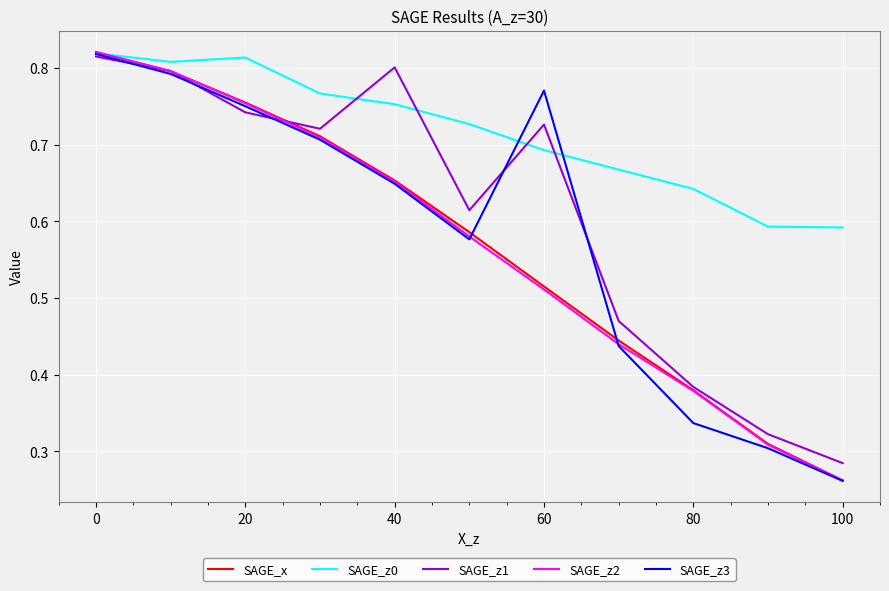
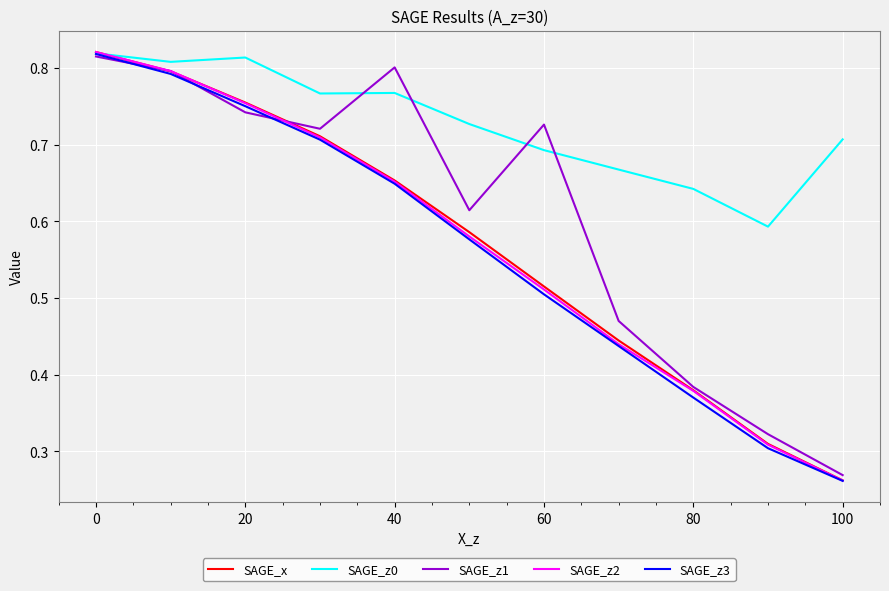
  {
    "SAGE_x": {
      "60": 0.52
    },
    "SAGE_z0": {
      "20": 0.81,
-     "40": 0.75,
+     "40": 0.77,
      "60": 0.69,
      "80": 0.64,
-     "100": 0.59
+     "100": 0.71
    },
    "SAGE_z1": {
      "20": 0.74,
      "40": 0.80,
      "60": 0.73,
      "80": 0.38,
-     "100": 0.28
+     "100": 0.27
    },
    "SAGE_z2": {
      "60": 0.51
    },
    "SAGE_z3": {
      "20": 0.75,
-     "60": 0.77,
-     "80": 0.34
+     "60": 0.50,
+     "80": 0.37
    }
  }
